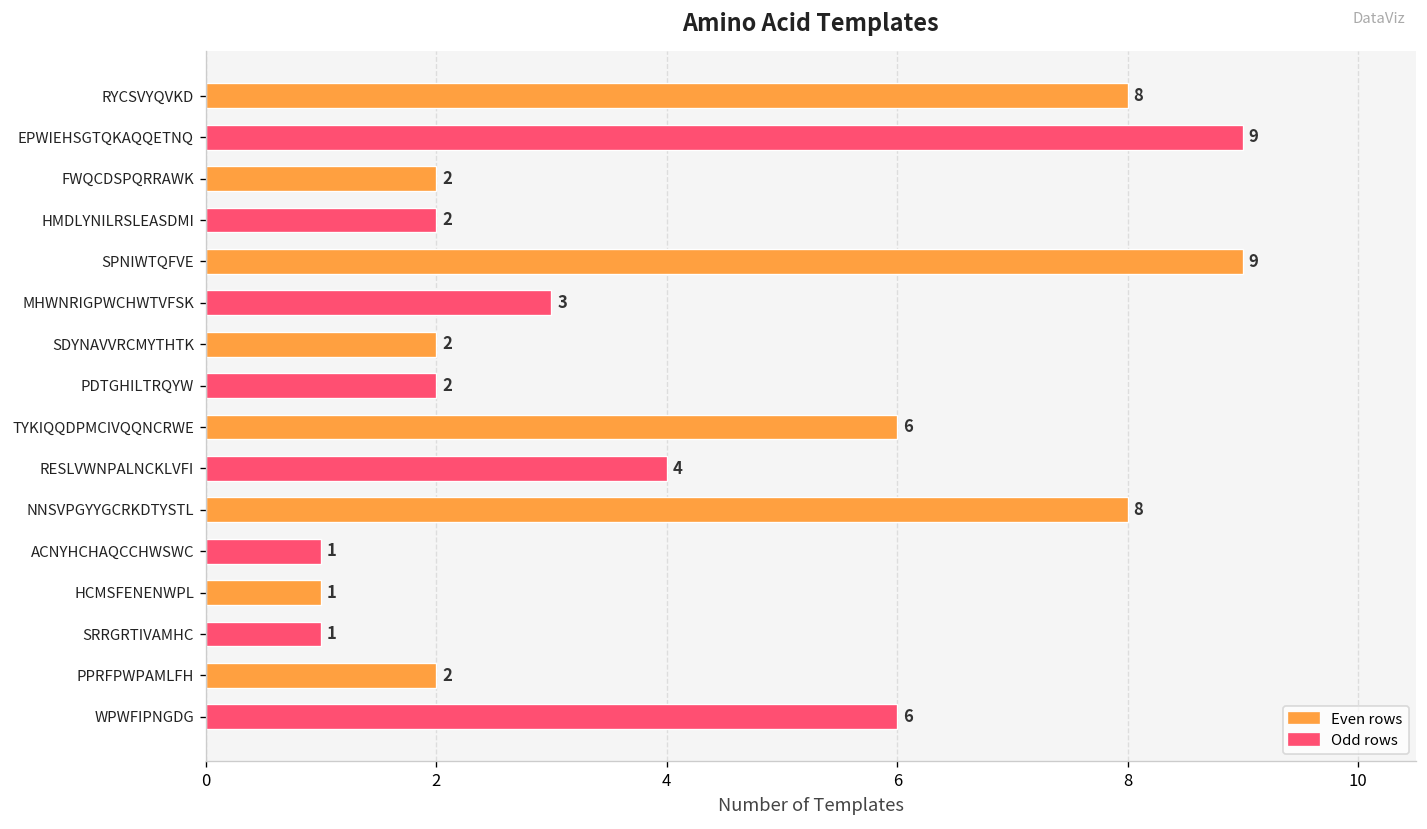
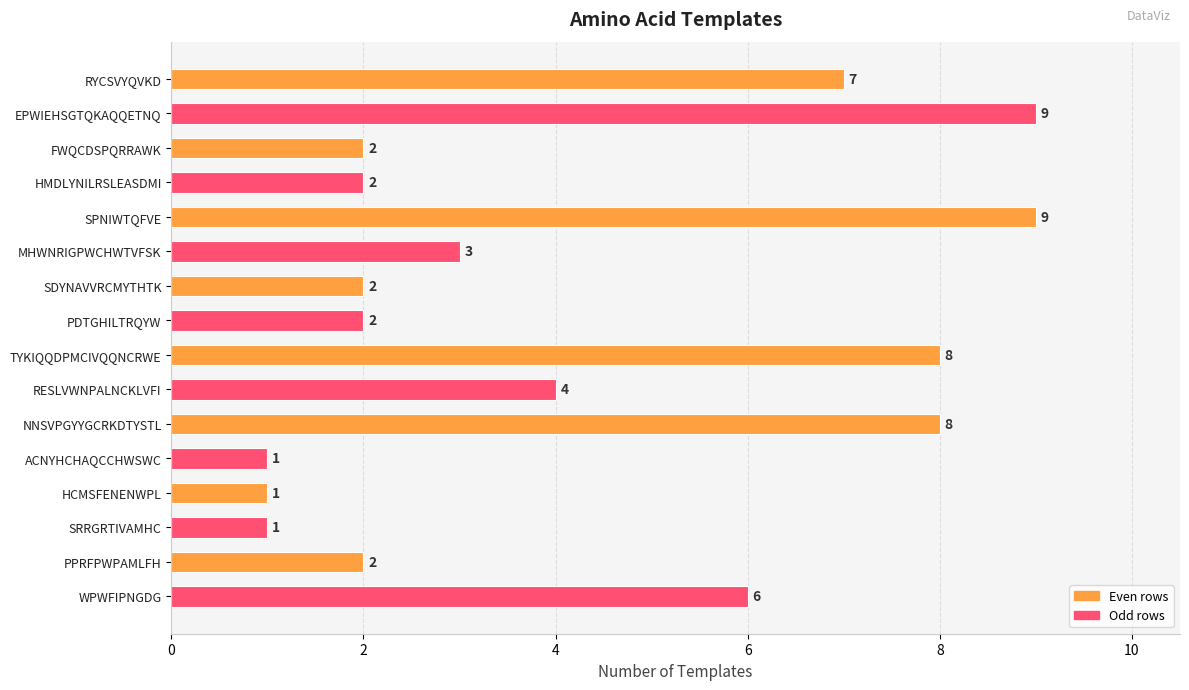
  {
-   "RYCSVYQVKD": 8,
+   "RYCSVYQVKD": 7,
    "EPWIEHSGTQKAQQETNQ": 9,
    "FWQCDSPQRRAWK": 2,
    "HMDLYNILRSLEASDMI": 2,
    "SPNIWTQFVE": 9,
    "MHWNRIGPWCHWTVFSK": 3,
    "SDYNAVVRCMYTHTK": 2,
    "PDTGHILTRQYW": 2,
-   "TYKIQQDPMCIVQQNCRWE": 6,
+   "TYKIQQDPMCIVQQNCRWE": 8,
    "RESLVWNPALNCKLVFI": 4,
    "NNSVPGYYGCRKDTYSTL": 8,
    "ACNYHCHAQCCHWSWC": 1,
    "HCMSFENENWPL": 1,
    "SRRGRTIVAMHC": 1,
    "PPRFPWPAMLFH": 2,
    "WPWFIPNGDG": 6
  }
